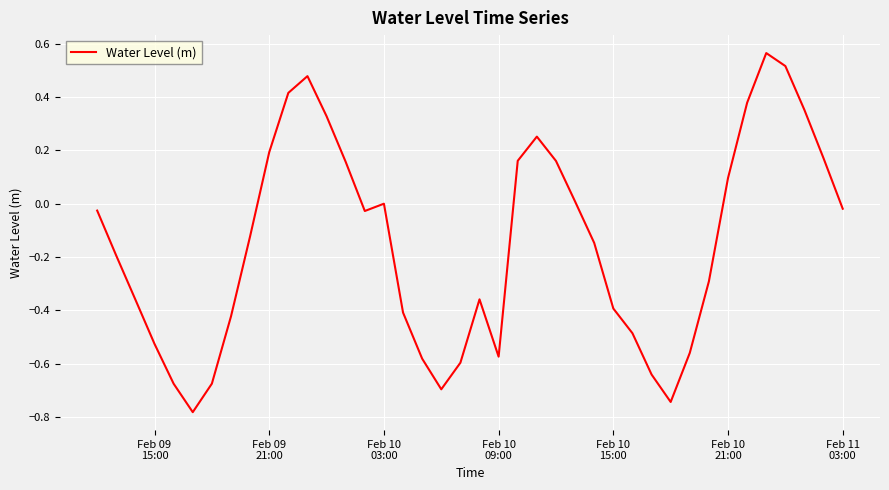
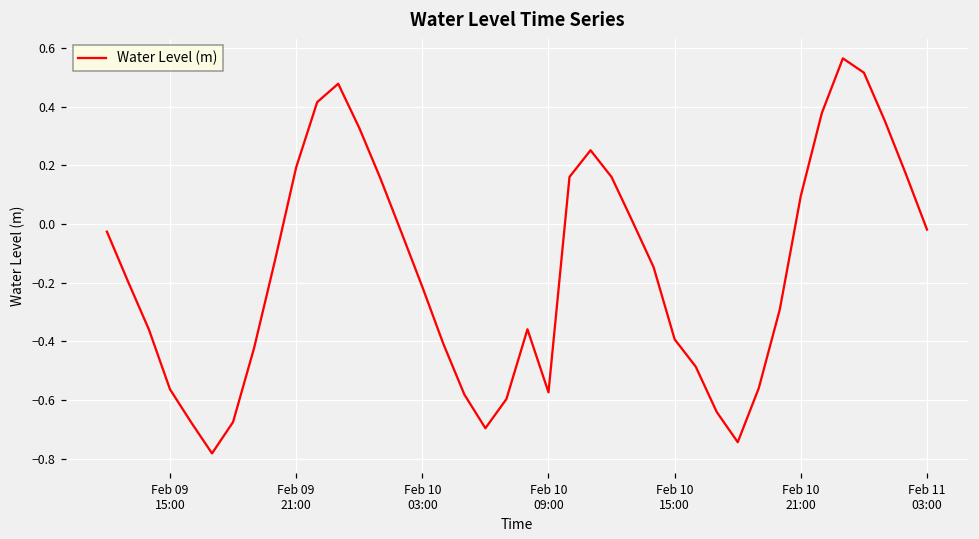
  {
-   "Feb 09 15:00": -0.53,
+   "Feb 09 15:00": -0.56,
    "Feb 09 21:00": 0.19,
-   "Feb 10 03:00": 0.00,
+   "Feb 10 03:00": -0.21,
    "Feb 10 09:00": -0.57,
    "Feb 10 15:00": -0.39,
    "Feb 10 21:00": 0.10,
    "Feb 11 03:00": -0.02
  }
